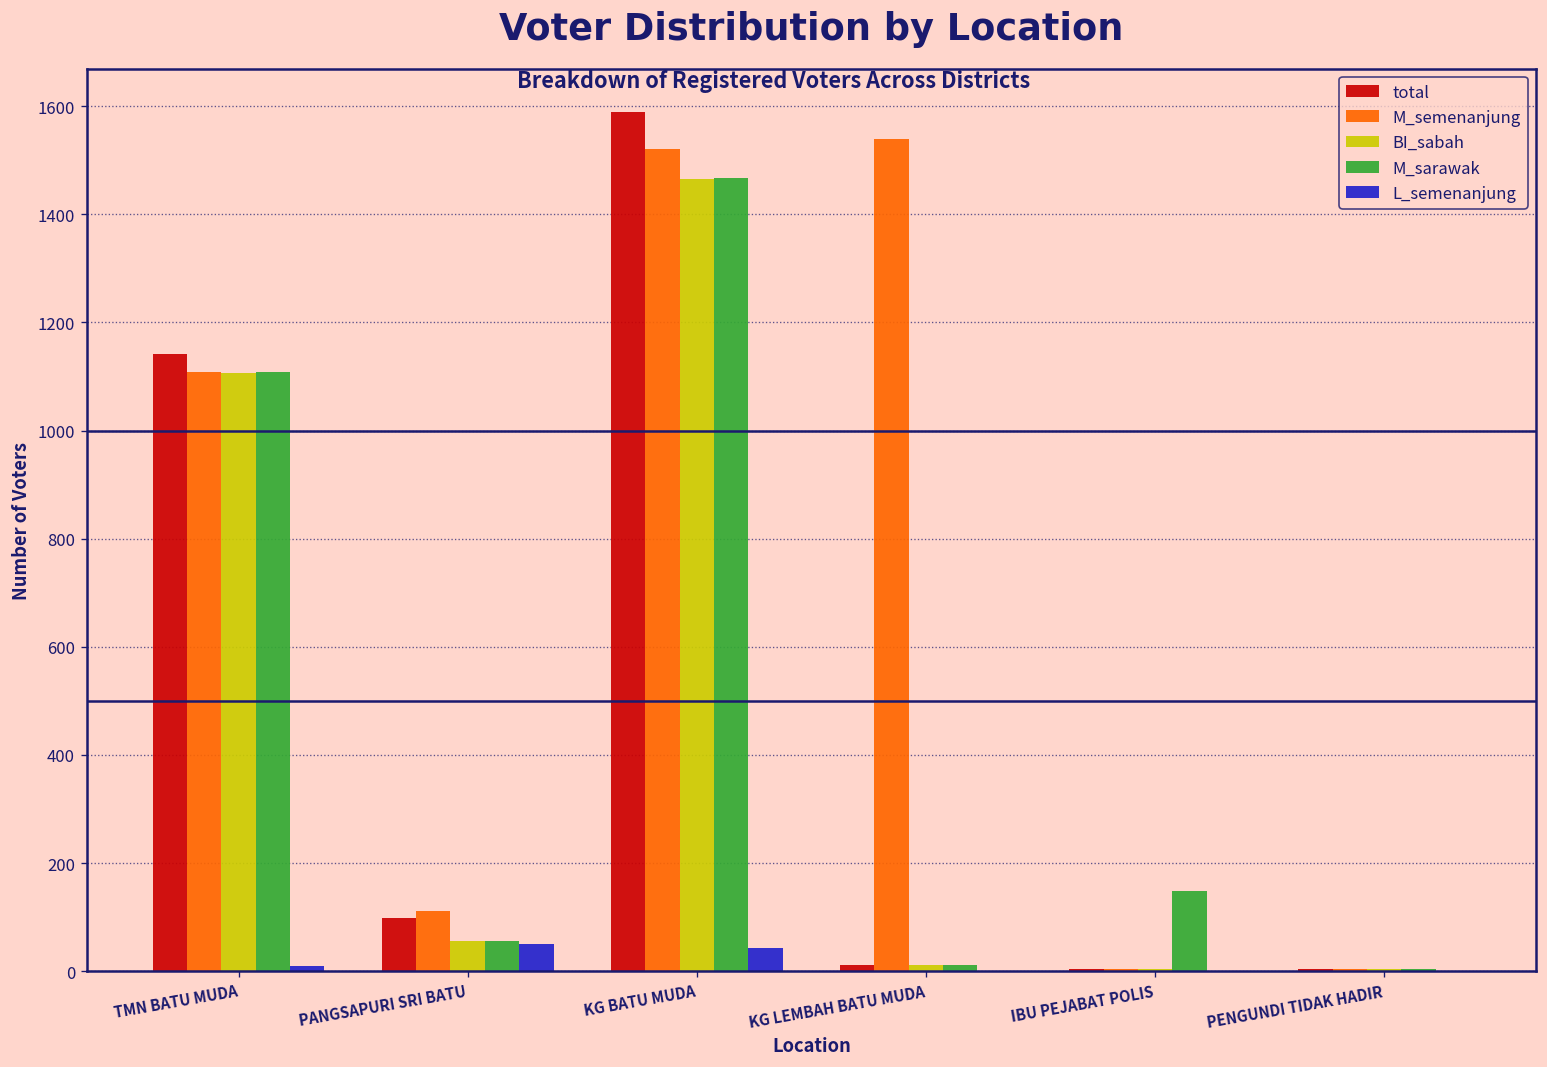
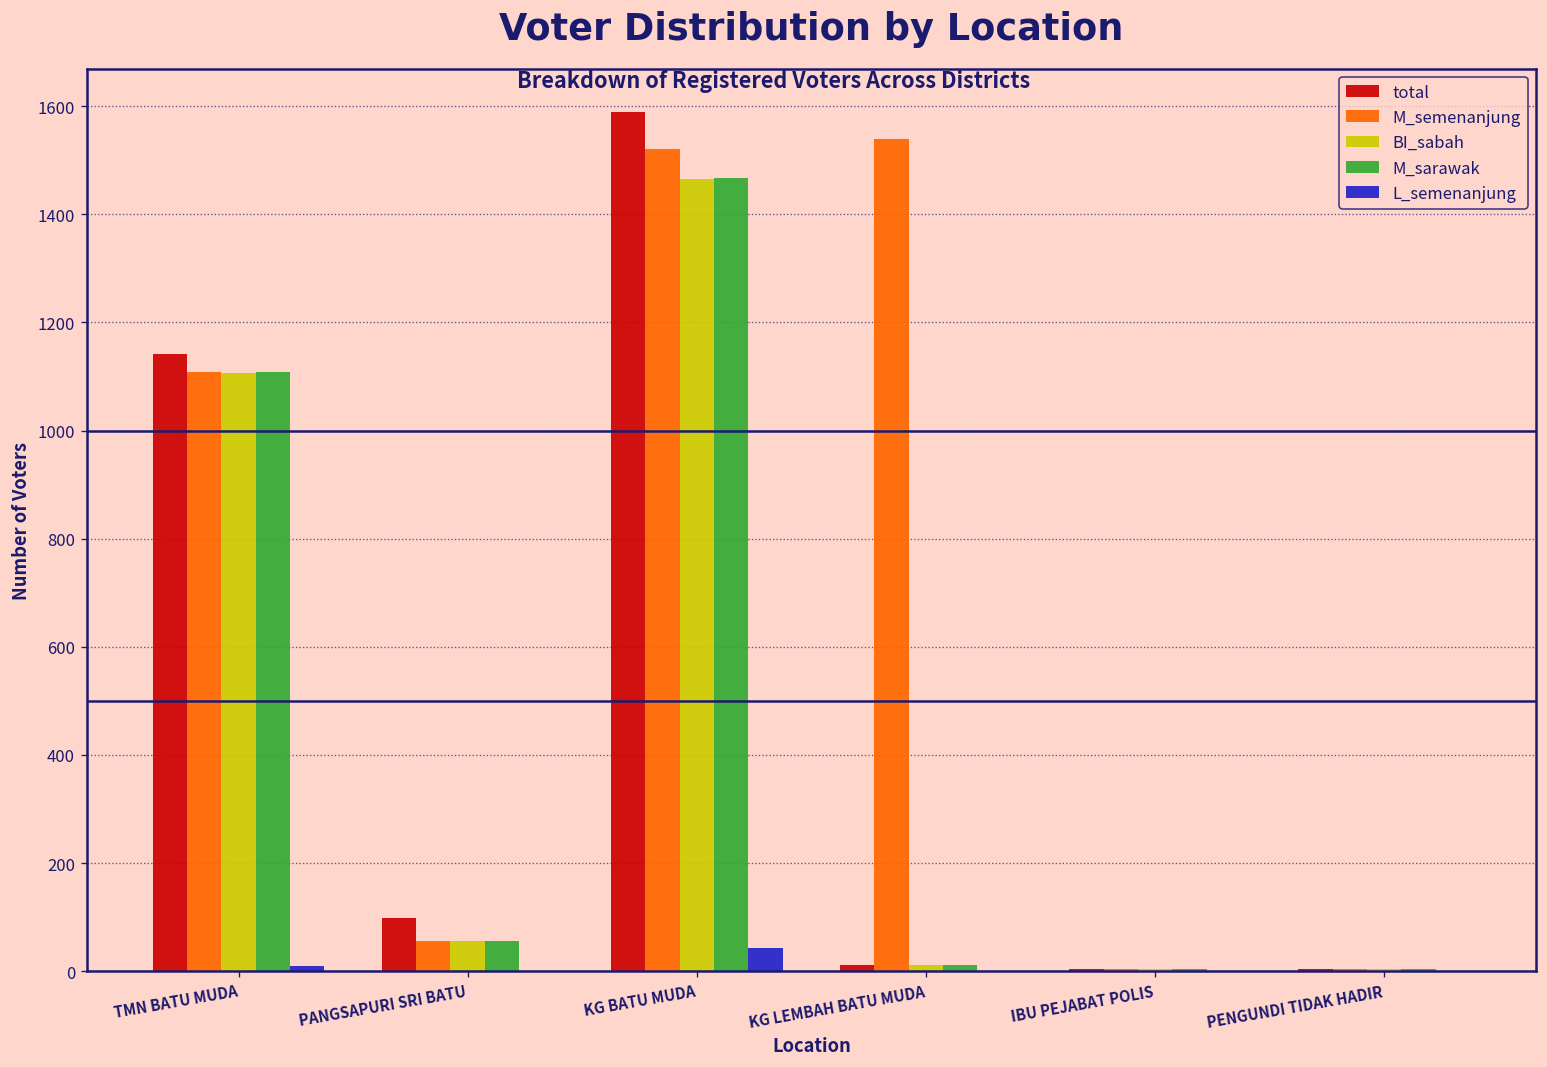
  {
    "total": {
      "TMN BATU MUDA": 1140,
      "PANGSAPURI SRI BATU": 100,
      "KG BATU MUDA": 1590,
      "KG LEMBAH BATU MUDA": 10
    },
    "M_semenanjung": {
      "TMN BATU MUDA": 1110,
-     "PANGSAPURI SRI BATU": 110,
+     "PANGSAPURI SRI BATU": 60,
      "KG BATU MUDA": 1520,
      "KG LEMBAH BATU MUDA": 1540
    },
    "BI_sabah": {
      "TMN BATU MUDA": 1110,
      "PANGSAPURI SRI BATU": 60,
      "KG BATU MUDA": 1470,
      "KG LEMBAH BATU MUDA": 10
    },
    "M_sarawak": {
      "TMN BATU MUDA": 1110,
      "PANGSAPURI SRI BATU": 60,
      "KG BATU MUDA": 1470,
      "KG LEMBAH BATU MUDA": 10,
-     "IBU PEJABAT POLIS": 150
+     "IBU PEJABAT POLIS": 0
    },
    "L_semenanjung": {
      "TMN BATU MUDA": 10,
-     "PANGSAPURI SRI BATU": 50,
+     "PANGSAPURI SRI BATU": 0,
      "KG BATU MUDA": 40,
      "KG LEMBAH BATU MUDA": 0,
      "IBU PEJABAT POLIS": 0,
      "PENGUNDI TIDAK HADIR": 0
    }
  }
